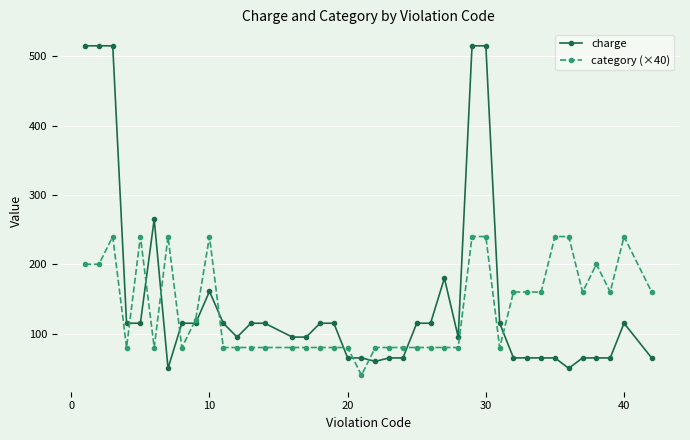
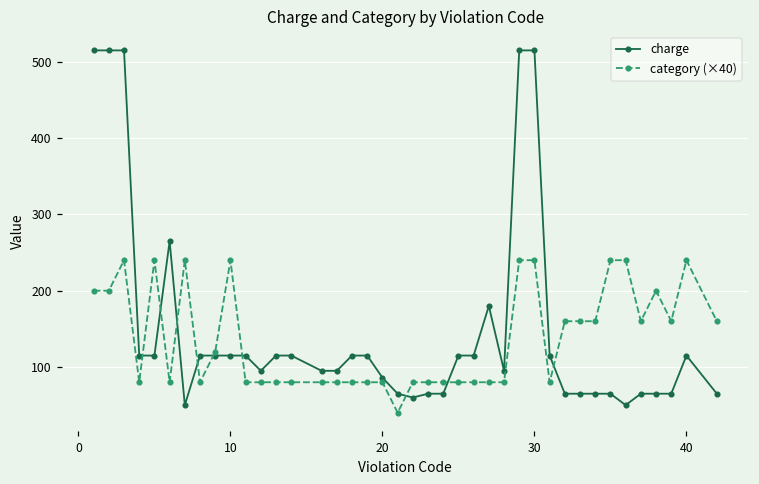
  {
    "charge": {
-     "10": 160,
-     "20": 70,
+     "10": 120,
+     "20": 90,
      "30": 520,
      "40": 120
    },
    "category (×40)": {
      "10": 240,
      "20": 80,
      "30": 240,
      "40": 240
    }
  }
